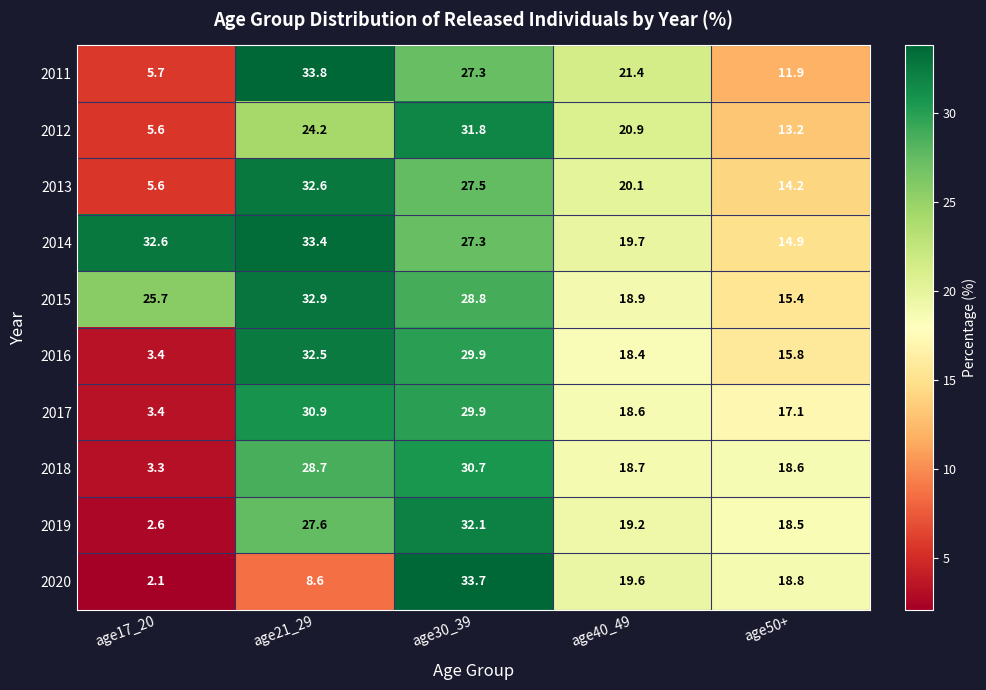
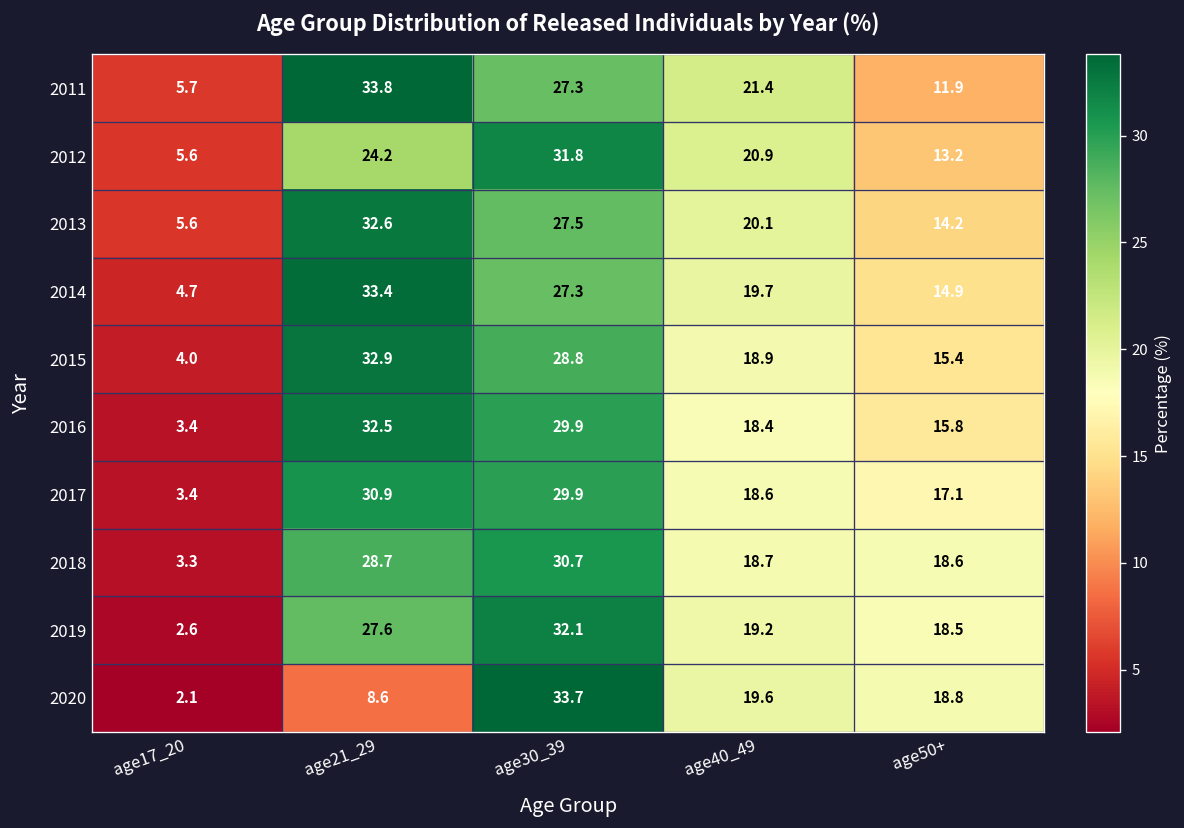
  {
    "2011": {
      "age17_20": 5.7,
      "age21_29": 33.8,
      "age30_39": 27.3,
      "age40_49": 21.4,
      "age50+": 11.9
    },
    "2012": {
      "age17_20": 5.6,
      "age21_29": 24.2,
      "age30_39": 31.8,
      "age40_49": 20.9,
      "age50+": 13.2
    },
    "2013": {
      "age17_20": 5.6,
      "age21_29": 32.6,
      "age30_39": 27.5,
      "age40_49": 20.1,
      "age50+": 14.2
    },
    "2014": {
-     "age17_20": 32.6,
+     "age17_20": 4.7,
      "age21_29": 33.4,
      "age30_39": 27.3,
      "age40_49": 19.7,
      "age50+": 14.9
    },
    "2015": {
-     "age17_20": 25.7,
+     "age17_20": 4.0,
      "age21_29": 32.9,
      "age30_39": 28.8,
      "age40_49": 18.9,
      "age50+": 15.4
    },
    "2016": {
      "age17_20": 3.4,
      "age21_29": 32.5,
      "age30_39": 29.9,
      "age40_49": 18.4,
      "age50+": 15.8
    },
    "2017": {
      "age17_20": 3.4,
      "age21_29": 30.9,
      "age30_39": 29.9,
      "age40_49": 18.6,
      "age50+": 17.1
    },
    "2018": {
      "age17_20": 3.3,
      "age21_29": 28.7,
      "age30_39": 30.7,
      "age40_49": 18.7,
      "age50+": 18.6
    },
    "2019": {
      "age17_20": 2.6,
      "age21_29": 27.6,
      "age30_39": 32.1,
      "age40_49": 19.2,
      "age50+": 18.5
    },
    "2020": {
      "age17_20": 2.1,
      "age21_29": 8.6,
      "age30_39": 33.7,
      "age40_49": 19.6,
      "age50+": 18.8
    }
  }
